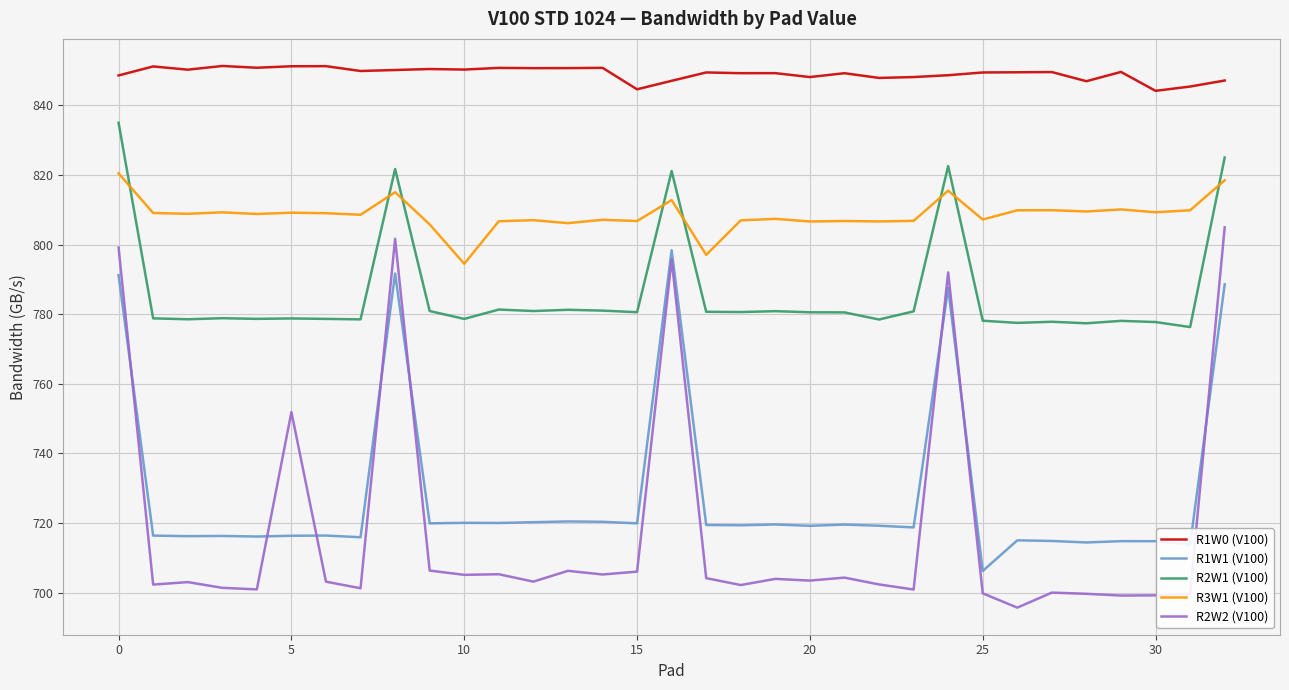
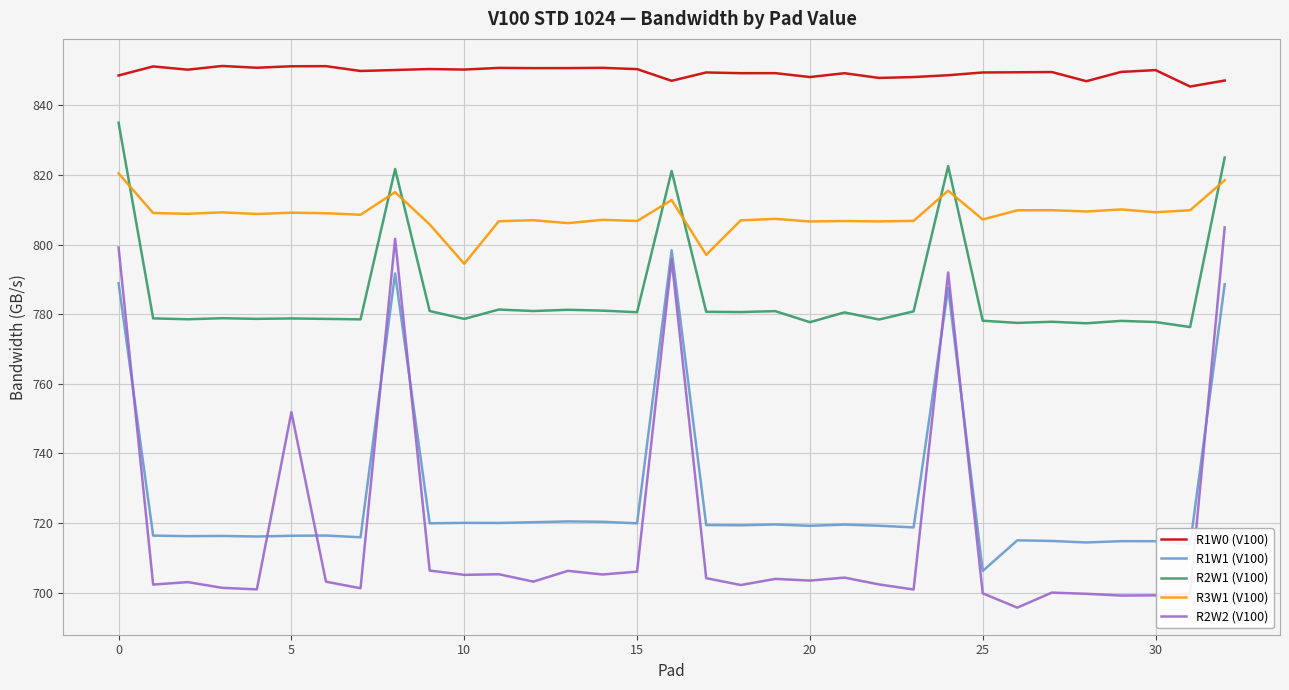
  {
    "R1W0 (V100)": {
      "0": 849,
      "5": 851,
      "10": 850,
-     "15": 845,
+     "15": 850,
      "20": 848,
      "25": 849,
-     "30": 844
+     "30": 850
    },
    "R1W1 (V100)": {
-     "0": 791,
+     "0": 789,
      "5": 716,
      "10": 720,
      "15": 720,
      "20": 719,
      "25": 706,
      "30": 715
    },
    "R2W1 (V100)": {
      "0": 835,
      "5": 779,
      "10": 779,
      "15": 781,
-     "20": 781,
+     "20": 778,
      "25": 778,
      "30": 778
    },
    "R3W1 (V100)": {
      "0": 820,
      "5": 809,
      "10": 794,
      "15": 807,
      "20": 807,
      "25": 807,
      "30": 809
    },
    "R2W2 (V100)": {
      "0": 799,
      "5": 752,
      "10": 705,
      "15": 706,
      "20": 703,
      "25": 700,
      "30": 699
    }
  }
